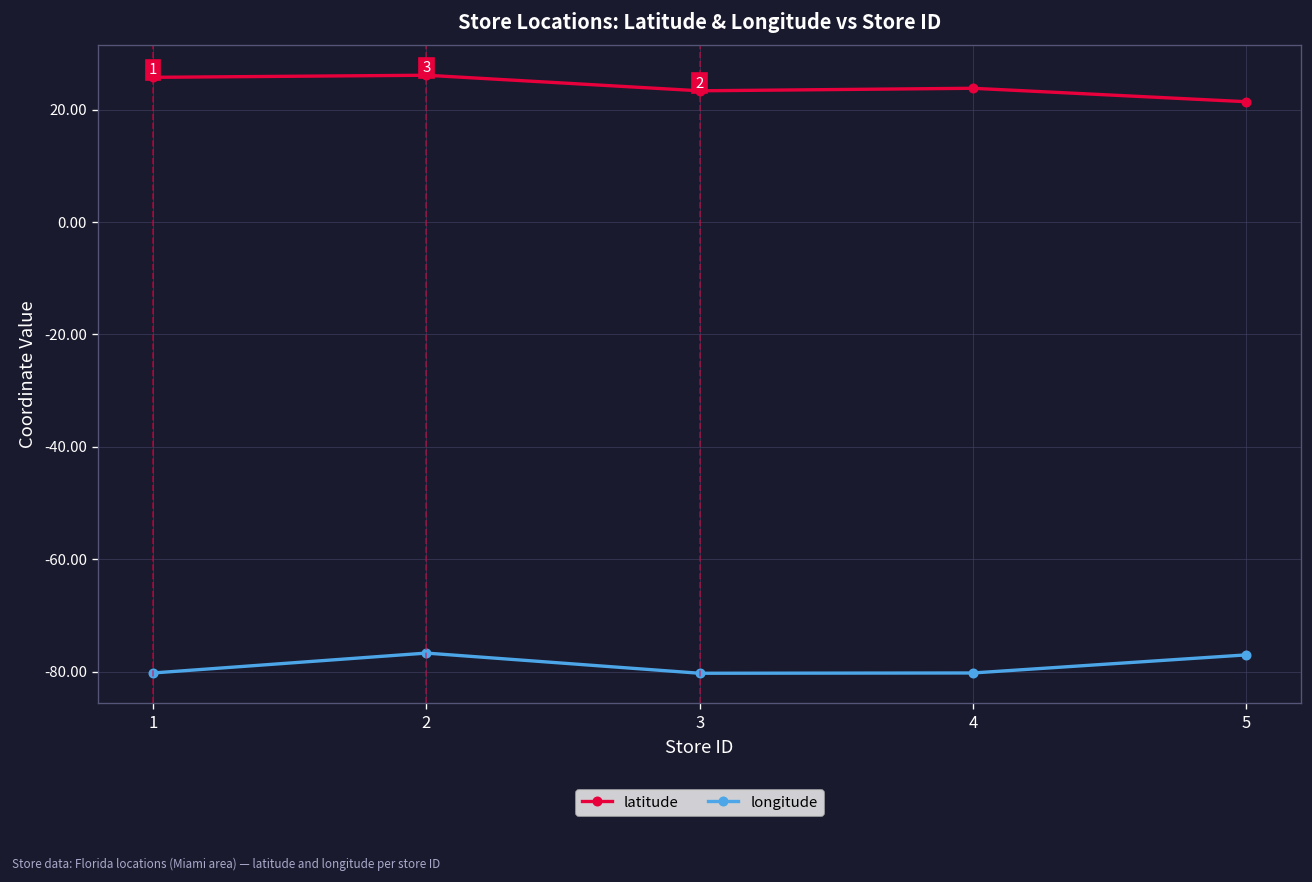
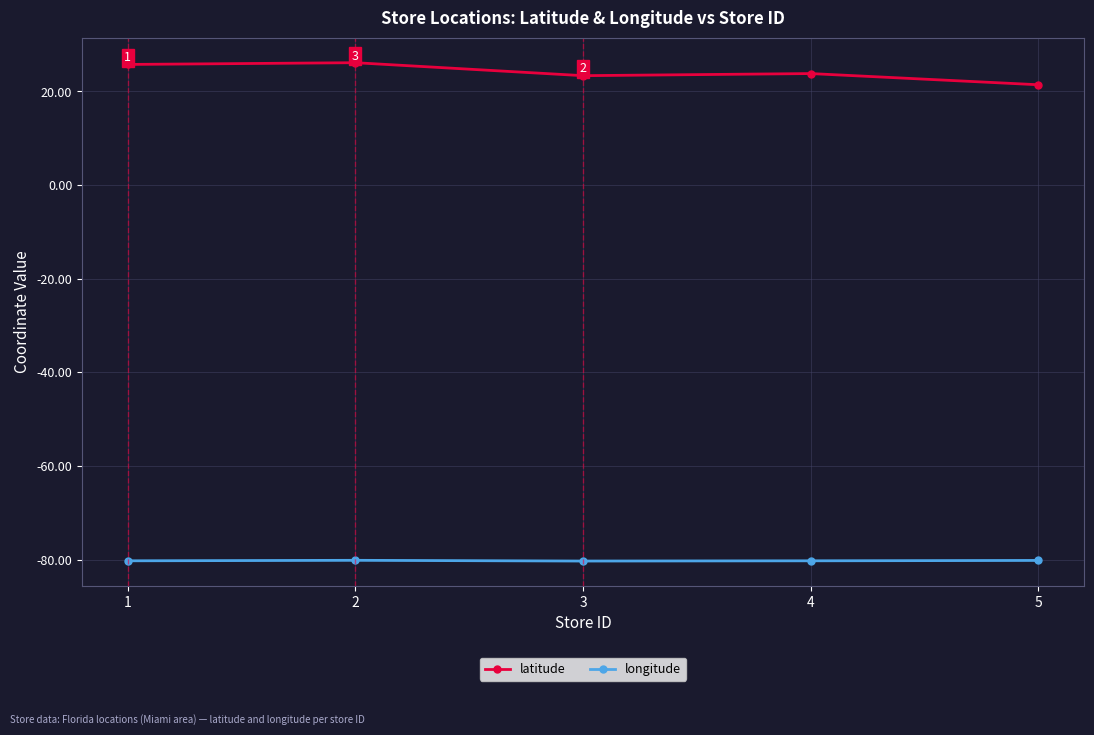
  {
    "latitude": {
      "4": 24,
      "5": 21
    },
    "longitude": {
      "1": -80,
-     "2": -77,
+     "2": -80,
      "3": -80,
      "4": -80,
-     "5": -77
+     "5": -80
    }
  }
